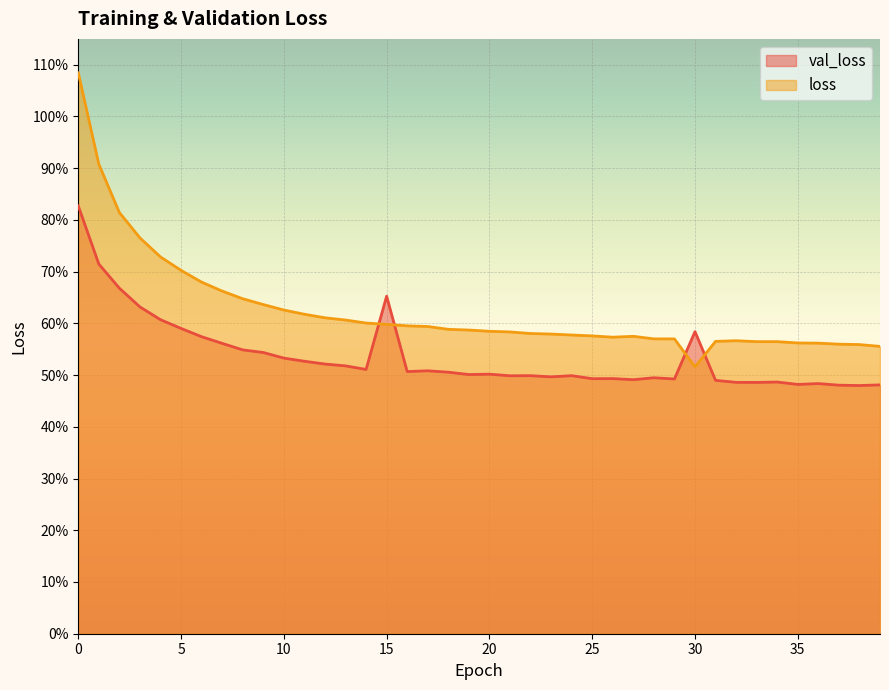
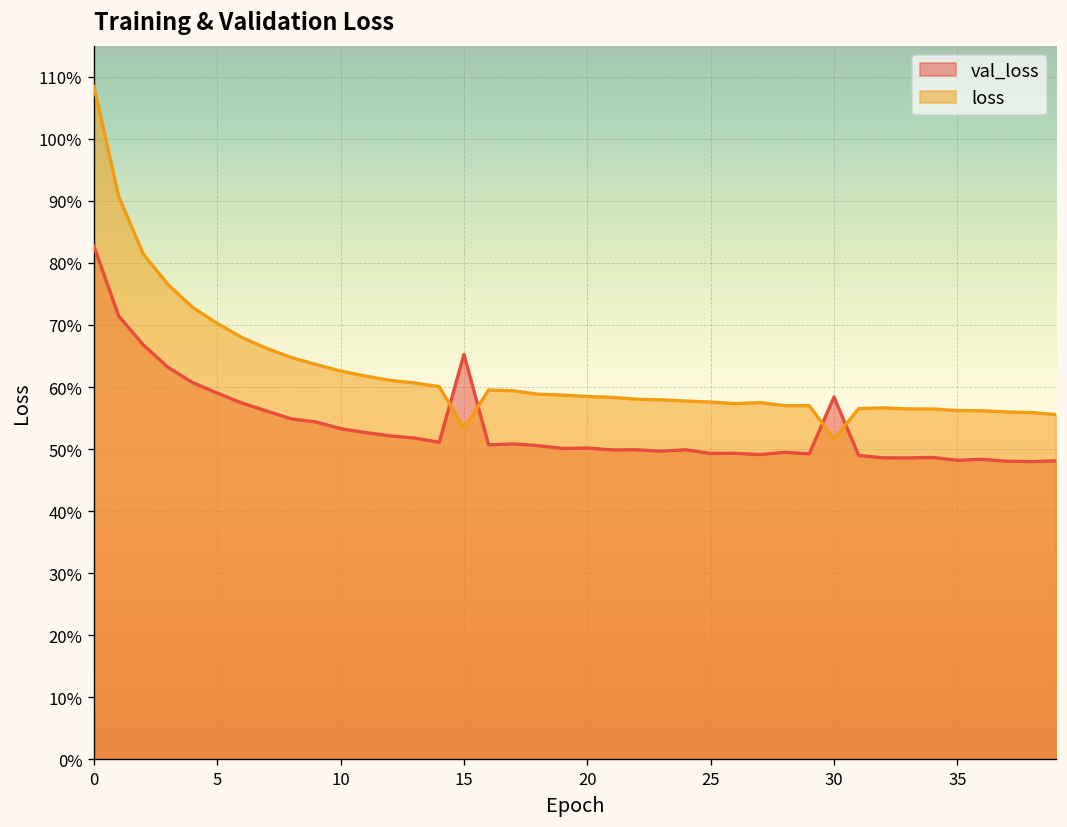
  {
    "val_loss": {
      "0": "83%",
      "5": "59%",
      "10": "53%",
      "15": "65%",
      "20": "50%",
      "25": "49%",
      "30": "58%",
      "35": "48%"
    },
    "loss": {
      "0": "108%",
      "5": "70%",
      "10": "63%",
-     "15": "60%",
+     "15": "53%",
      "20": "58%",
      "25": "58%",
      "30": "52%",
      "35": "56%"
    }
  }
